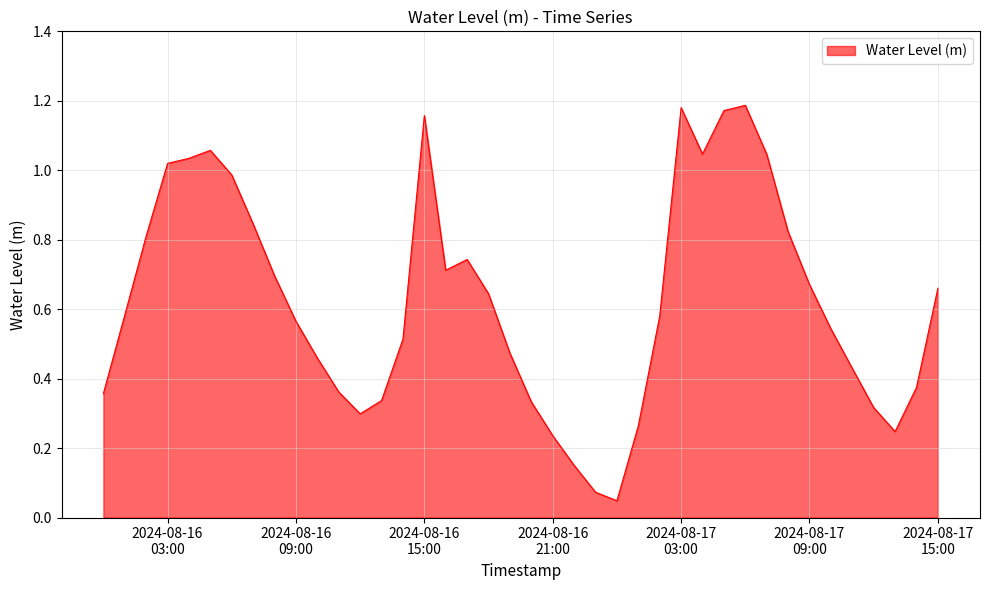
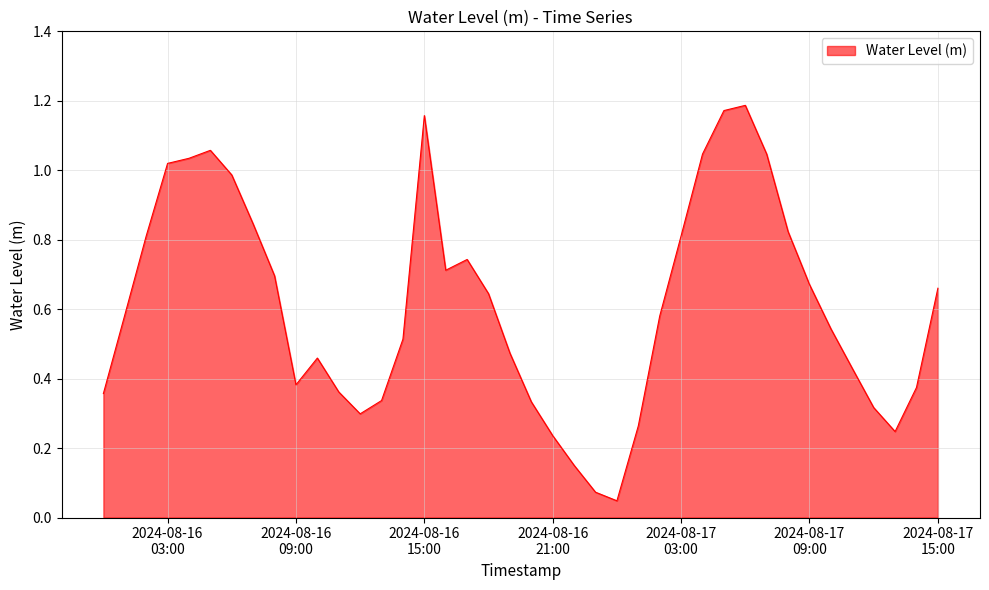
  {
    "2024-08-16 03:00": 1.02,
-   "2024-08-16 09:00": 0.57,
+   "2024-08-16 09:00": 0.38,
    "2024-08-16 15:00": 1.16,
    "2024-08-16 21:00": 0.24,
-   "2024-08-17 03:00": 1.18,
+   "2024-08-17 03:00": 0.81,
    "2024-08-17 09:00": 0.67,
    "2024-08-17 15:00": 0.66
  }
